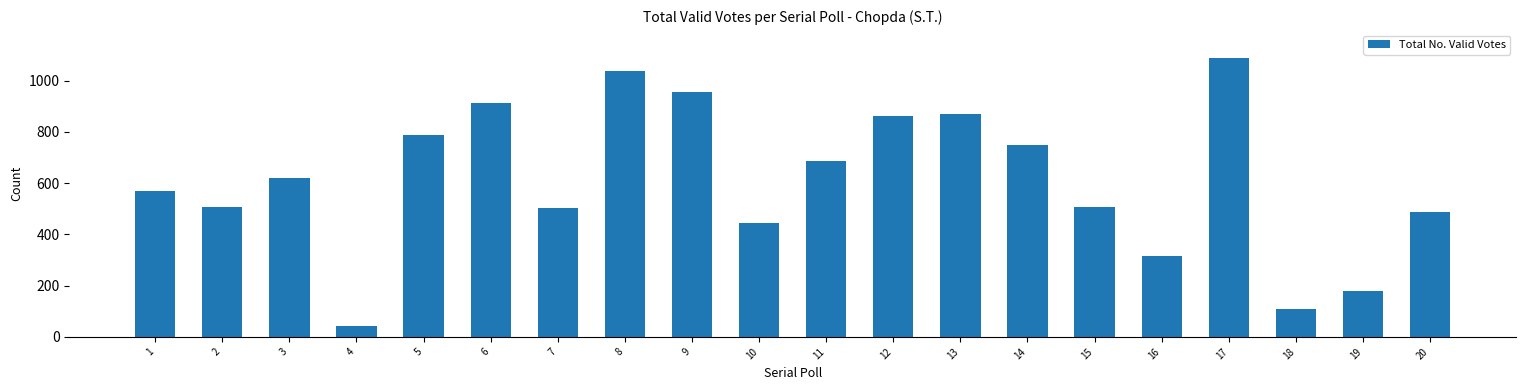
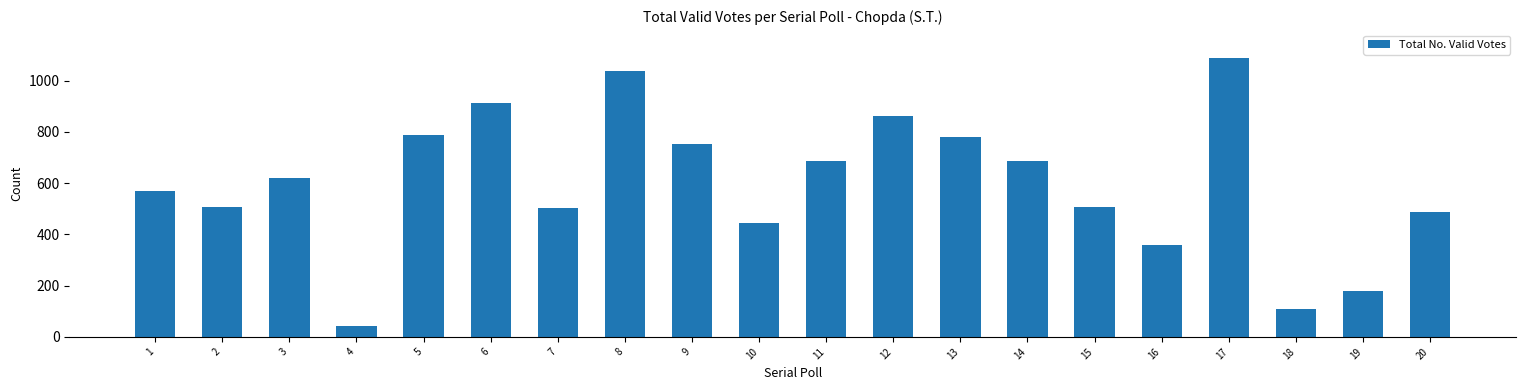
  {
    "1": 570,
    "2": 510,
    "3": 620,
    "4": 40,
    "5": 790,
    "6": 910,
    "7": 500,
    "8": 1040,
-   "9": 960,
+   "9": 750,
    "10": 450,
    "11": 690,
    "12": 860,
-   "13": 870,
-   "14": 750,
+   "13": 780,
+   "14": 690,
    "15": 510,
-   "16": 320,
+   "16": 360,
    "17": 1090,
    "18": 110,
    "19": 180,
    "20": 490
  }
